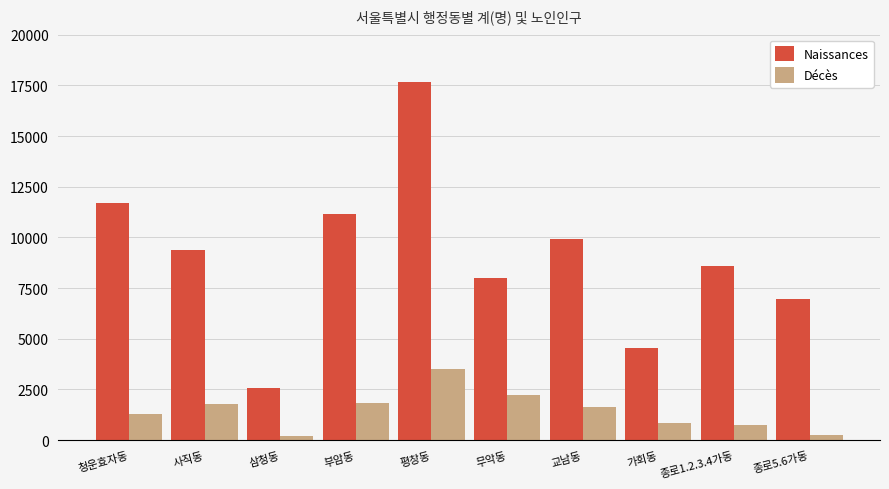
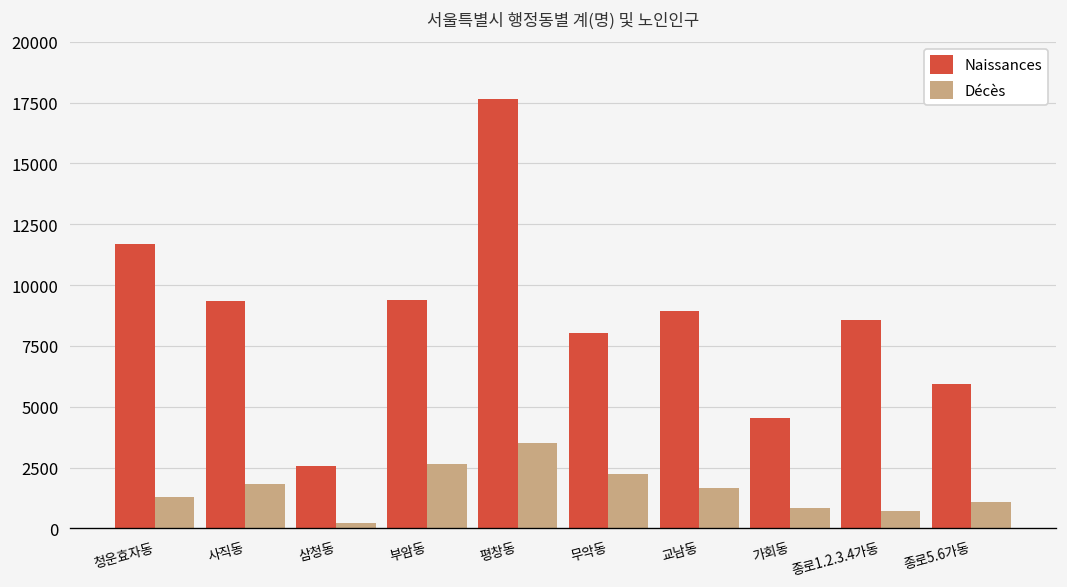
  {
    "Naissances": {
      "청운효자동": 11700,
      "사직동": 9400,
      "삼청동": 2600,
-     "부암동": 11200,
+     "부암동": 9400,
      "평창동": 17700,
      "무악동": 8000,
-     "교남동": 9900,
+     "교남동": 8900,
      "가회동": 4600,
      "종로1.2.3.4가동": 8600,
-     "종로5.6가동": 7000
+     "종로5.6가동": 5900
    },
    "Décès": {
      "청운효자동": 1300,
      "사직동": 1800,
      "삼청동": 200,
-     "부암동": 1800,
+     "부암동": 2700,
      "평창동": 3500,
      "무악동": 2200,
      "교남동": 1700,
      "가회동": 800,
      "종로1.2.3.4가동": 700,
-     "종로5.6가동": 200
+     "종로5.6가동": 1100
    }
  }
